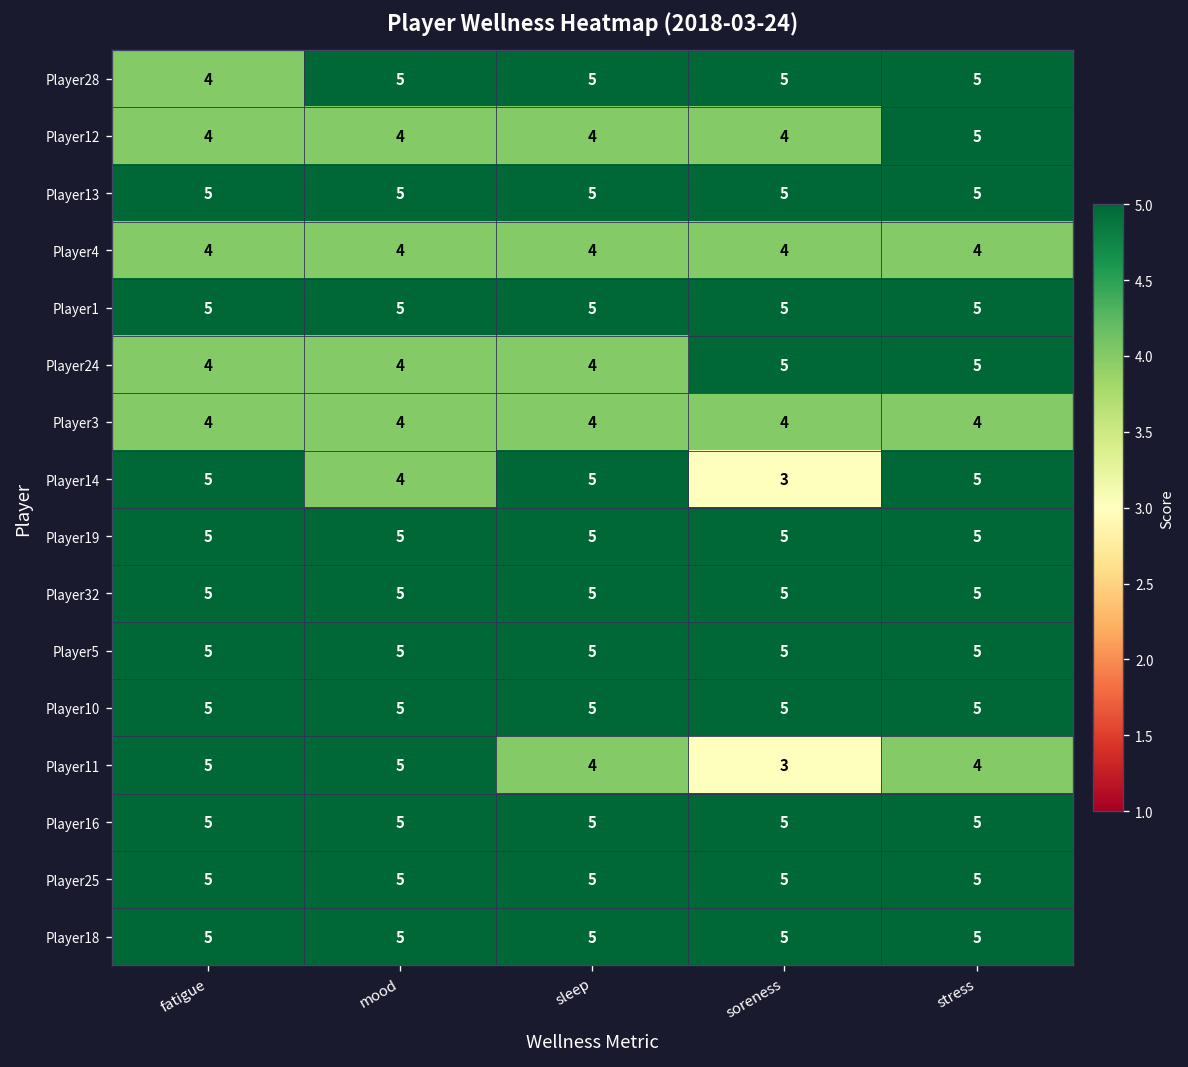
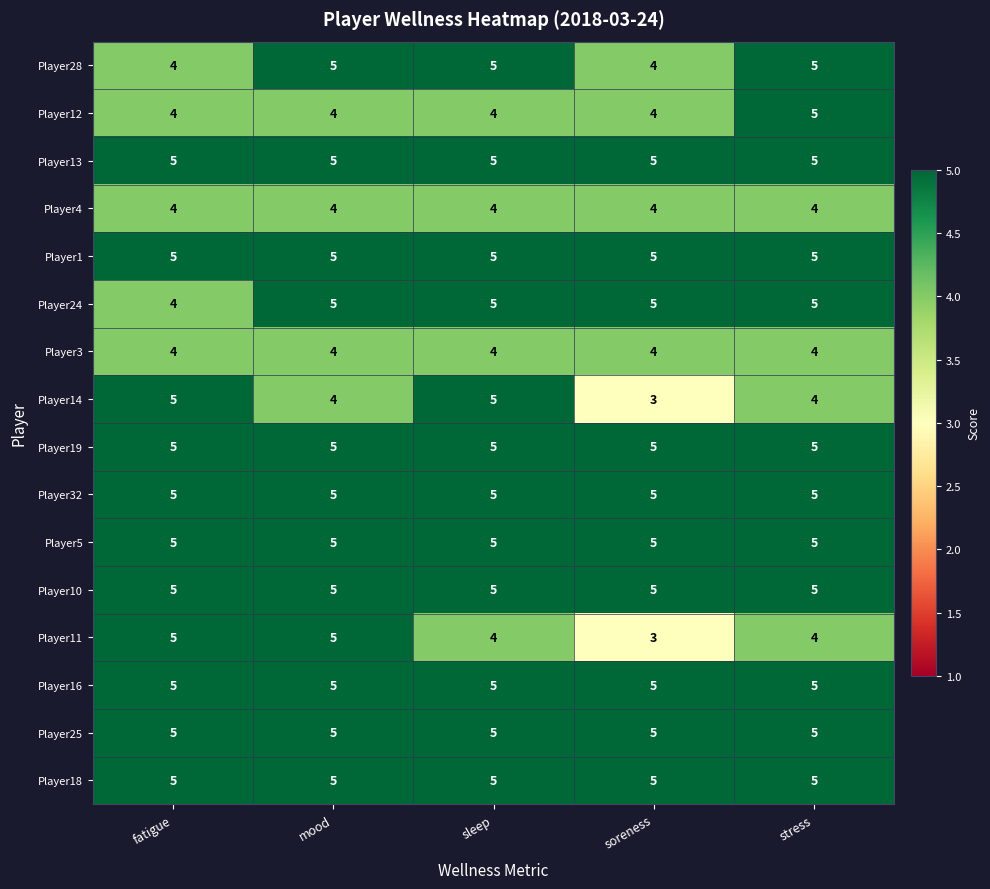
  {
    "Player28": {
      "fatigue": 4,
      "mood": 5,
      "sleep": 5,
-     "soreness": 5,
+     "soreness": 4,
      "stress": 5
    },
    "Player12": {
      "fatigue": 4,
      "mood": 4,
      "sleep": 4,
      "soreness": 4,
      "stress": 5
    },
    "Player13": {
      "fatigue": 5,
      "mood": 5,
      "sleep": 5,
      "soreness": 5,
      "stress": 5
    },
    "Player4": {
      "fatigue": 4,
      "mood": 4,
      "sleep": 4,
      "soreness": 4,
      "stress": 4
    },
    "Player1": {
      "fatigue": 5,
      "mood": 5,
      "sleep": 5,
      "soreness": 5,
      "stress": 5
    },
    "Player24": {
      "fatigue": 4,
-     "mood": 4,
-     "sleep": 4,
+     "mood": 5,
+     "sleep": 5,
      "soreness": 5,
      "stress": 5
    },
    "Player3": {
      "fatigue": 4,
      "mood": 4,
      "sleep": 4,
      "soreness": 4,
      "stress": 4
    },
    "Player14": {
      "fatigue": 5,
      "mood": 4,
      "sleep": 5,
      "soreness": 3,
-     "stress": 5
+     "stress": 4
    },
    "Player19": {
      "fatigue": 5,
      "mood": 5,
      "sleep": 5,
      "soreness": 5,
      "stress": 5
    },
    "Player32": {
      "fatigue": 5,
      "mood": 5,
      "sleep": 5,
      "soreness": 5,
      "stress": 5
    },
    "Player5": {
      "fatigue": 5,
      "mood": 5,
      "sleep": 5,
      "soreness": 5,
      "stress": 5
    },
    "Player10": {
      "fatigue": 5,
      "mood": 5,
      "sleep": 5,
      "soreness": 5,
      "stress": 5
    },
    "Player11": {
      "fatigue": 5,
      "mood": 5,
      "sleep": 4,
      "soreness": 3,
      "stress": 4
    },
    "Player16": {
      "fatigue": 5,
      "mood": 5,
      "sleep": 5,
      "soreness": 5,
      "stress": 5
    },
    "Player25": {
      "fatigue": 5,
      "mood": 5,
      "sleep": 5,
      "soreness": 5,
      "stress": 5
    },
    "Player18": {
      "fatigue": 5,
      "mood": 5,
      "sleep": 5,
      "soreness": 5,
      "stress": 5
    }
  }
